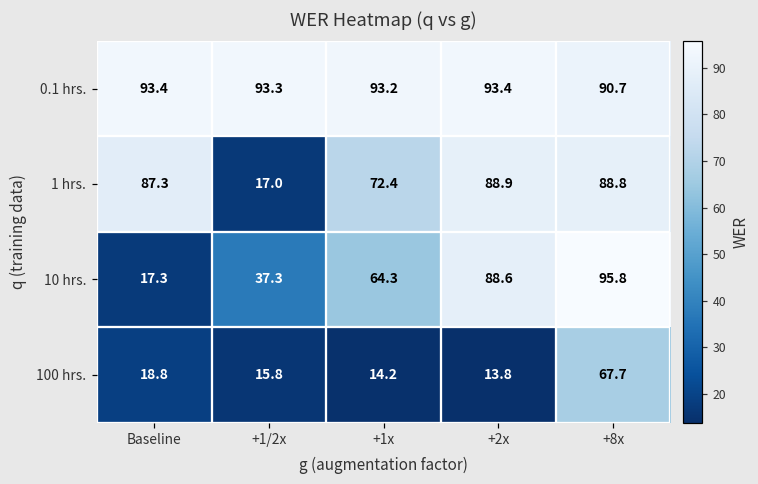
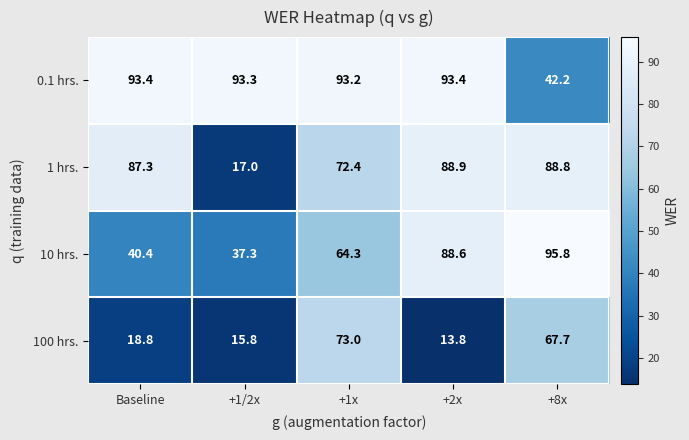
  {
    "0.1 hrs.": {
      "Baseline": 93.4,
      "+1/2x": 93.3,
      "+1x": 93.2,
      "+2x": 93.4,
-     "+8x": 90.7
+     "+8x": 42.2
    },
    "1 hrs.": {
      "Baseline": 87.3,
      "+1/2x": 17.0,
      "+1x": 72.4,
      "+2x": 88.9,
      "+8x": 88.8
    },
    "10 hrs.": {
-     "Baseline": 17.3,
+     "Baseline": 40.4,
      "+1/2x": 37.3,
      "+1x": 64.3,
      "+2x": 88.6,
      "+8x": 95.8
    },
    "100 hrs.": {
      "Baseline": 18.8,
      "+1/2x": 15.8,
-     "+1x": 14.2,
+     "+1x": 73.0,
      "+2x": 13.8,
      "+8x": 67.7
    }
  }
